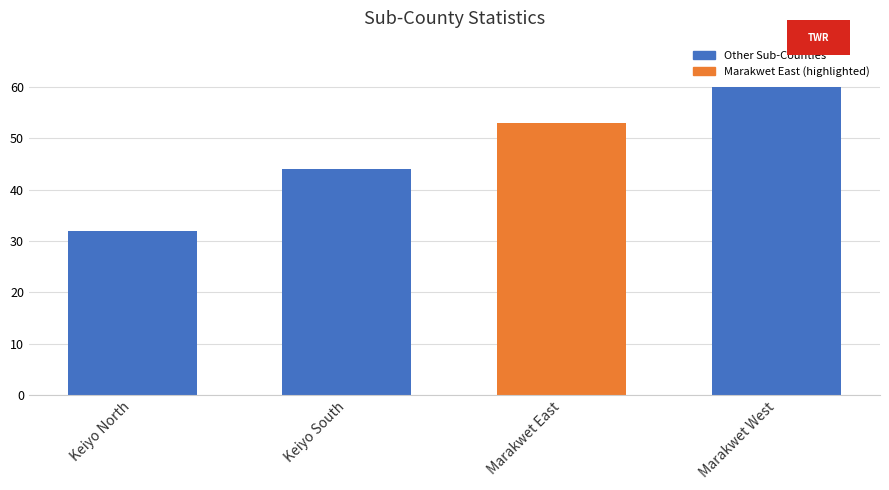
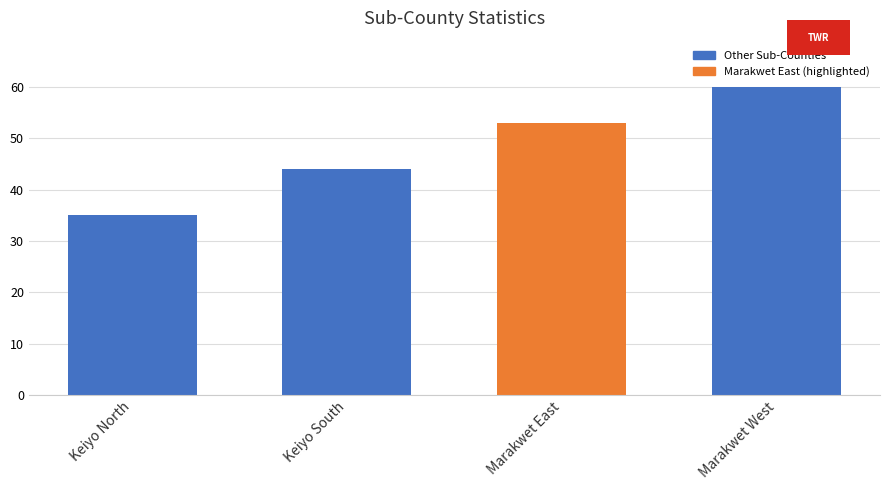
  {
-   "Keiyo North": 32,
+   "Keiyo North": 35,
    "Keiyo South": 44,
    "Marakwet East": 53,
    "Marakwet West": 60
  }
